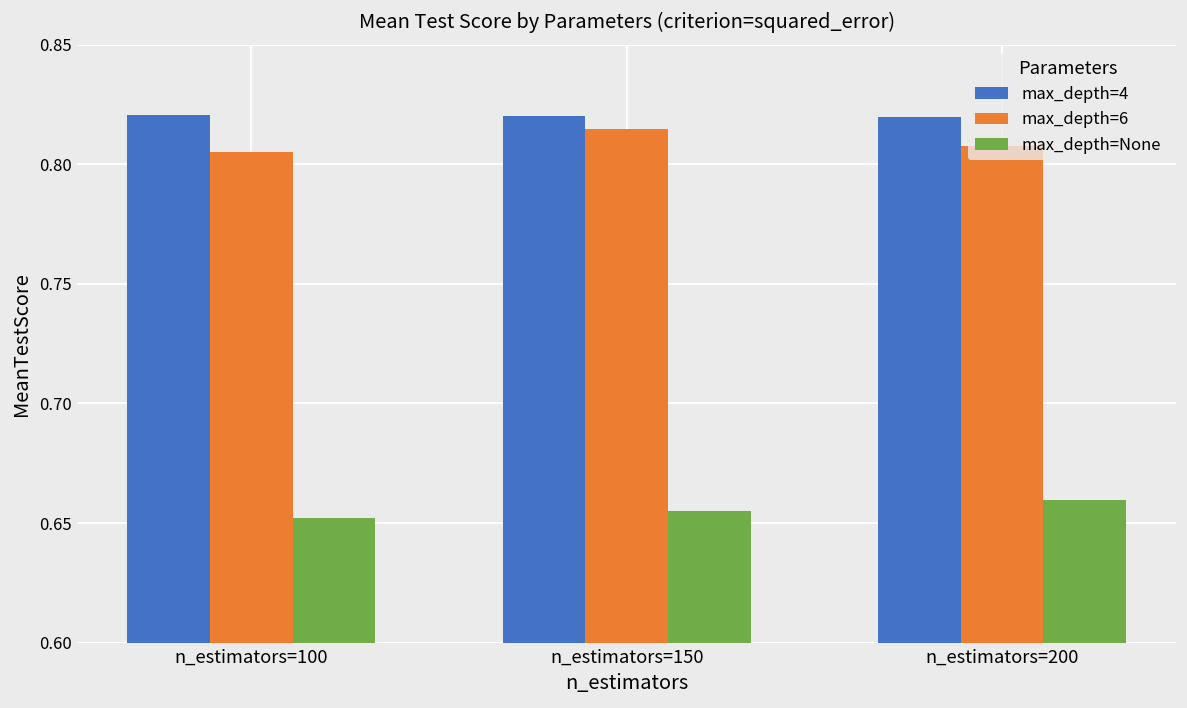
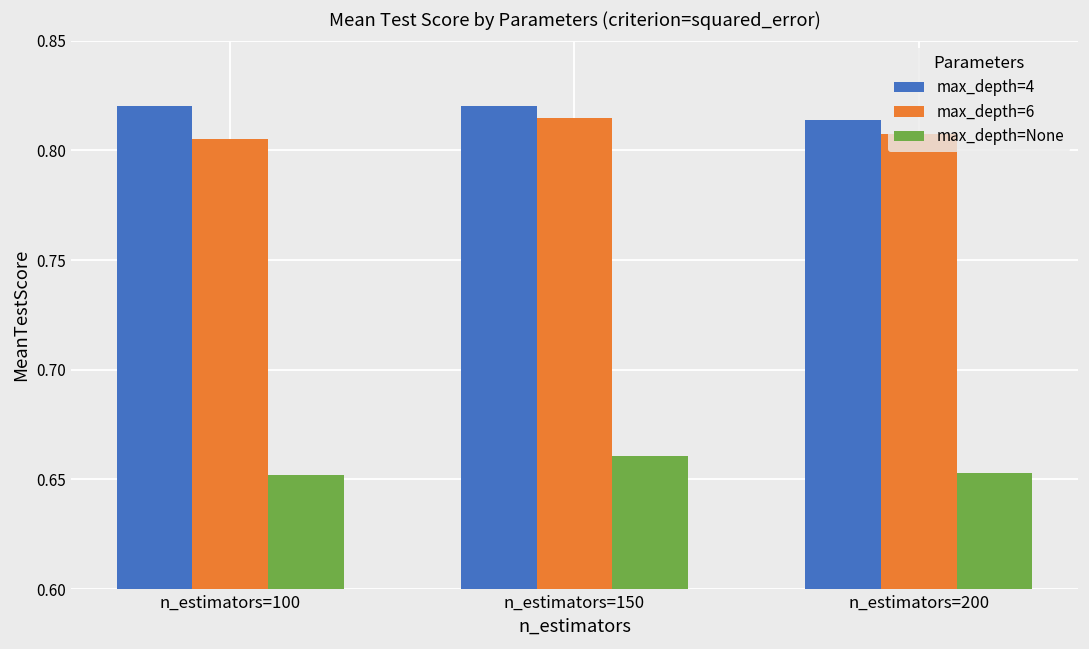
  {
    "max_depth=4": {
      "n_estimators=100": 0.820,
      "n_estimators=150": 0.820,
-     "n_estimators=200": 0.820
+     "n_estimators=200": 0.814
    },
    "max_depth=6": {
      "n_estimators=100": 0.805,
      "n_estimators=150": 0.815
    },
    "max_depth=None": {
      "n_estimators=100": 0.652,
-     "n_estimators=150": 0.655,
-     "n_estimators=200": 0.659
+     "n_estimators=150": 0.661,
+     "n_estimators=200": 0.653
    }
  }
